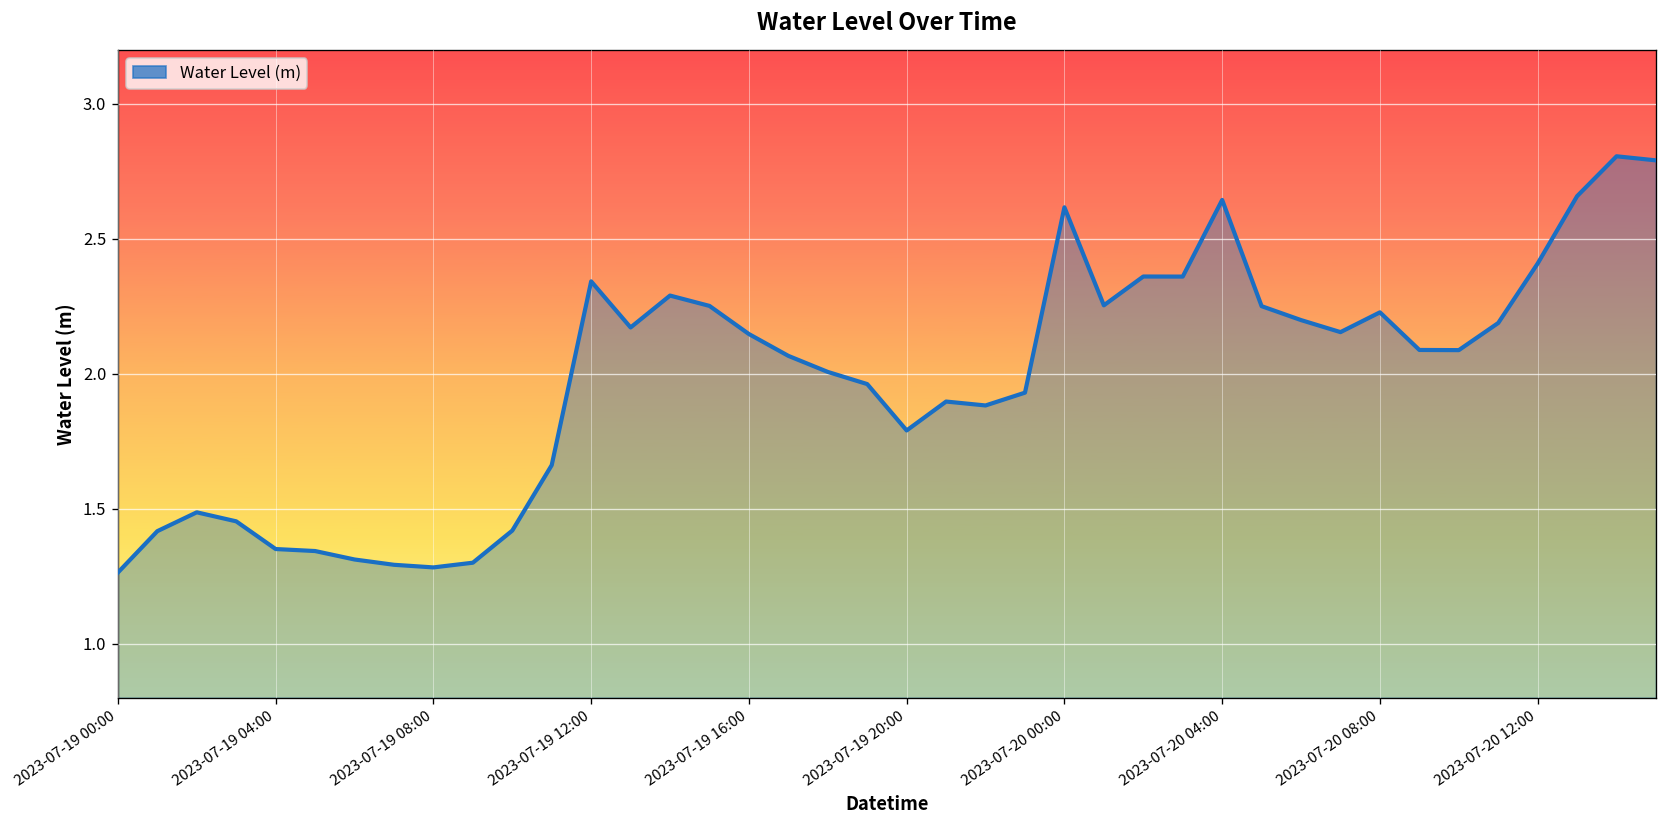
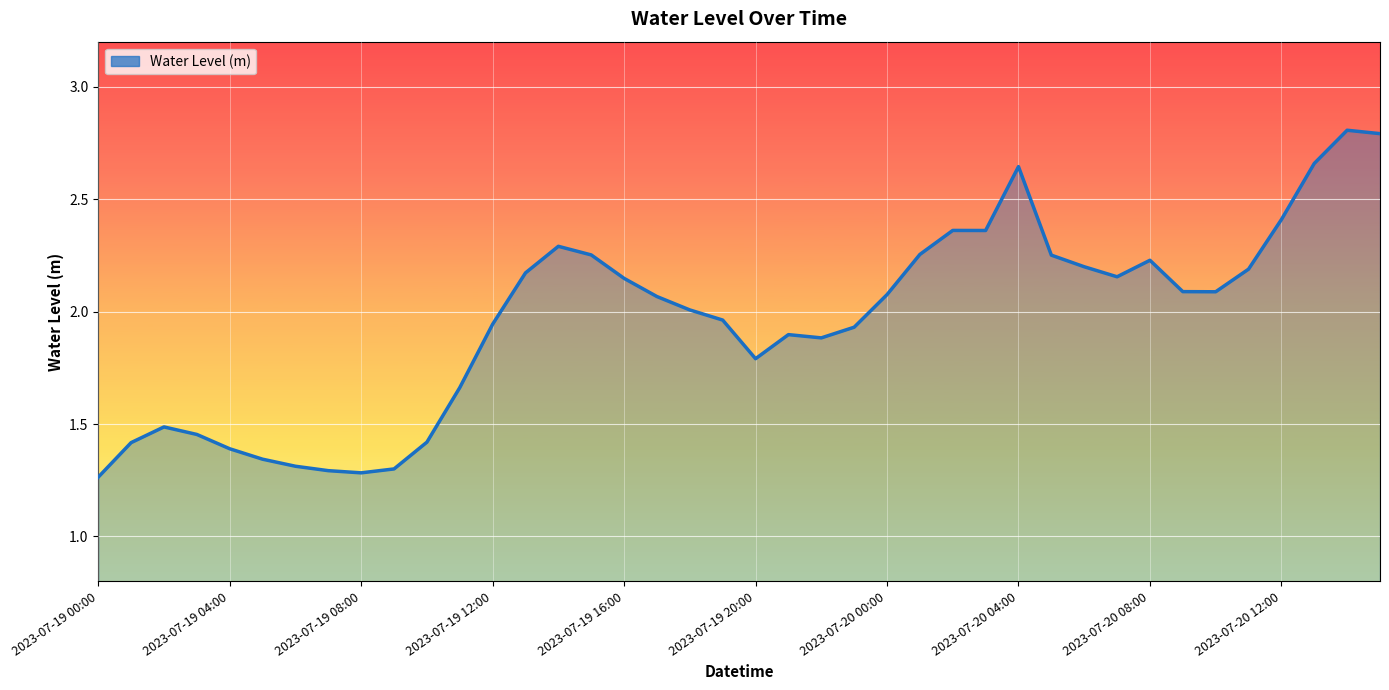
  {
    "2023-07-19 00:00": 1.26,
-   "2023-07-19 04:00": 1.35,
+   "2023-07-19 04:00": 1.39,
    "2023-07-19 08:00": 1.28,
-   "2023-07-19 12:00": 2.34,
+   "2023-07-19 12:00": 1.94,
    "2023-07-19 16:00": 2.15,
    "2023-07-19 20:00": 1.79,
-   "2023-07-20 00:00": 2.62,
+   "2023-07-20 00:00": 2.08,
    "2023-07-20 04:00": 2.64,
    "2023-07-20 08:00": 2.23,
    "2023-07-20 12:00": 2.41
  }
